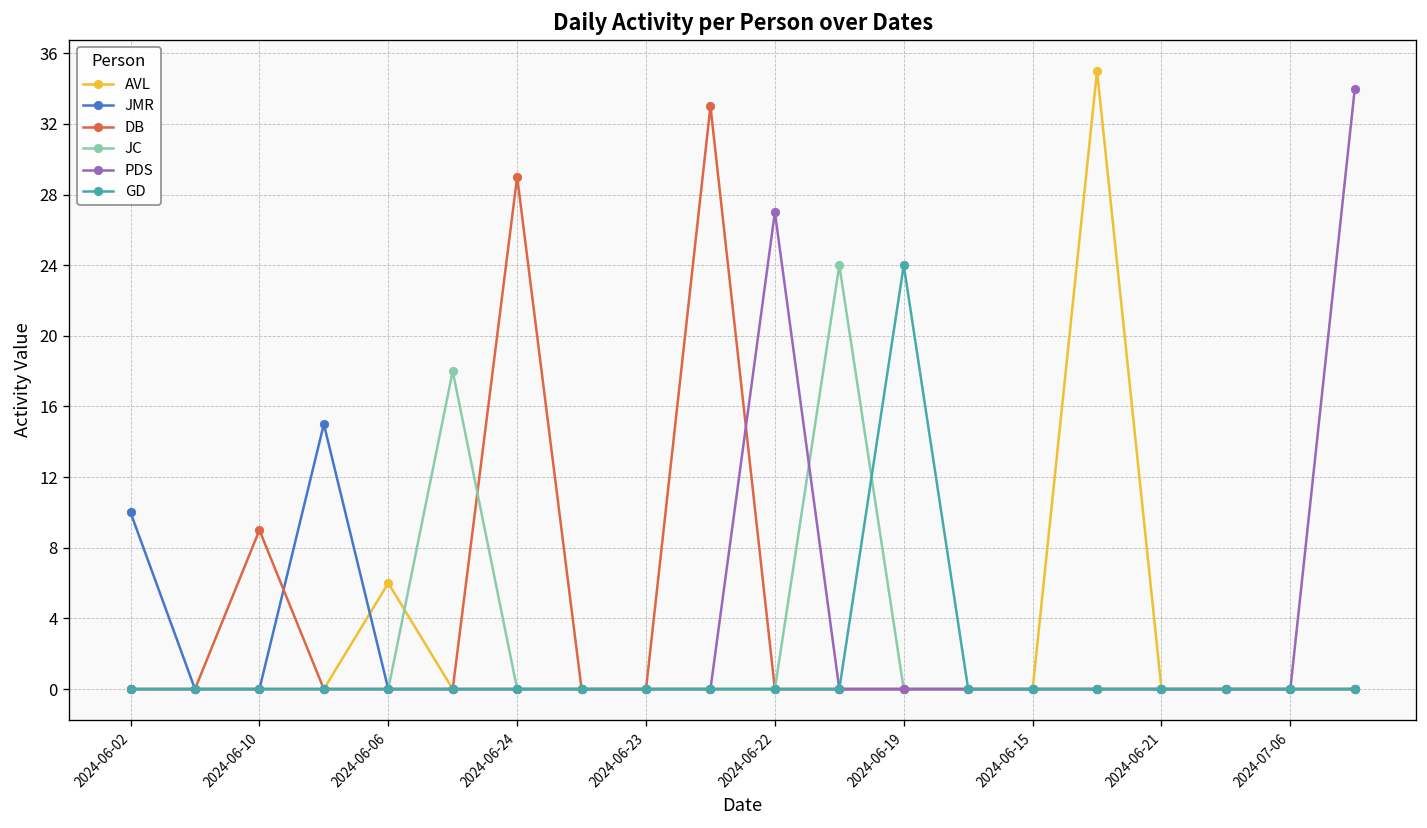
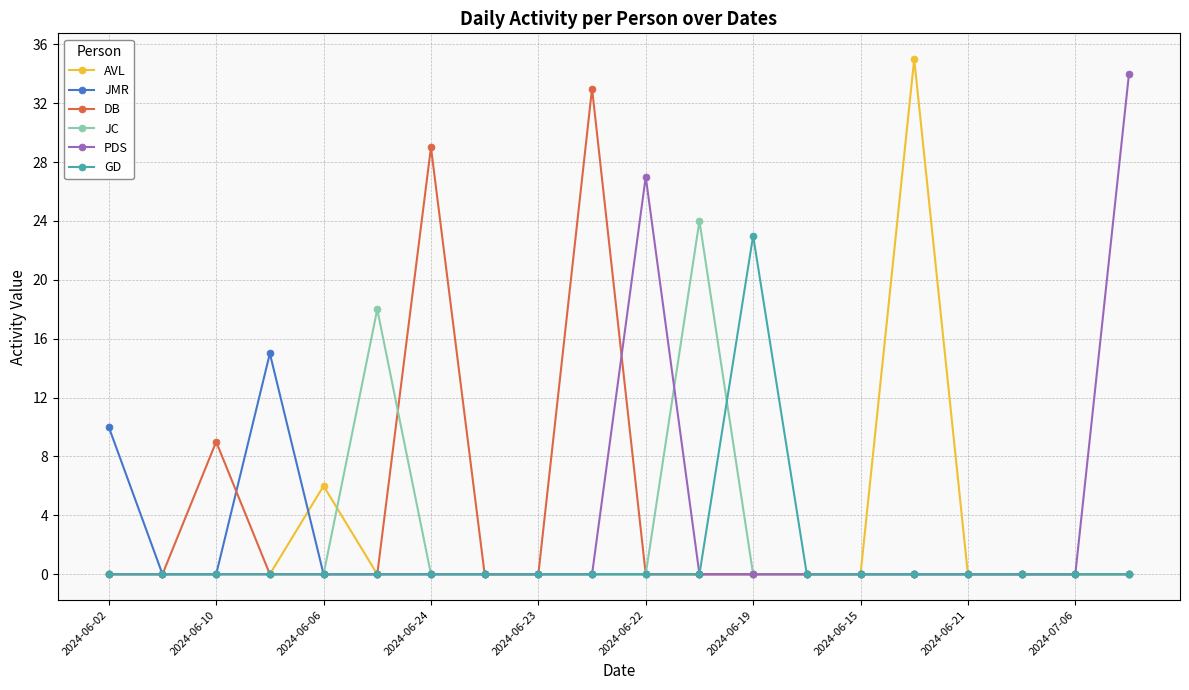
  {
    "AVL": {
      "2024-06-06": 6
    },
    "JMR": {
      "2024-06-02": 10
    },
    "DB": {
      "2024-06-10": 9,
      "2024-06-24": 29
    },
    "PDS": {
      "2024-06-22": 27
    },
    "GD": {
-     "2024-06-19": 24
+     "2024-06-19": 23
    }
  }
